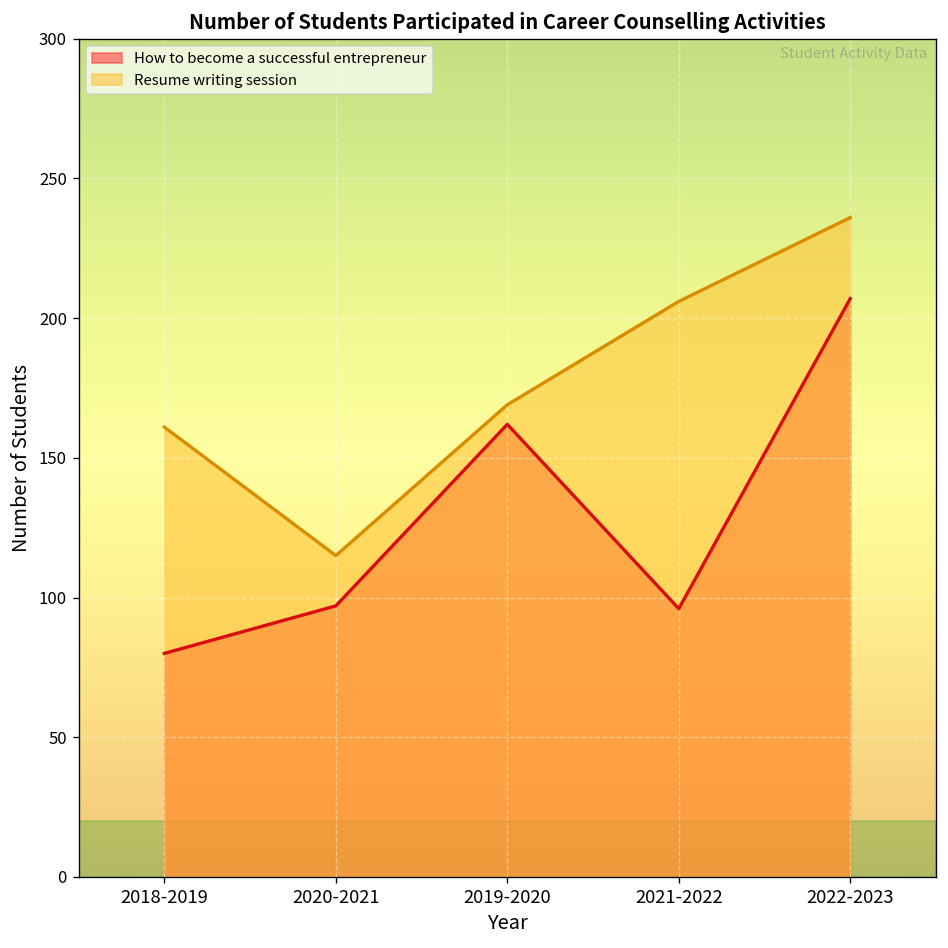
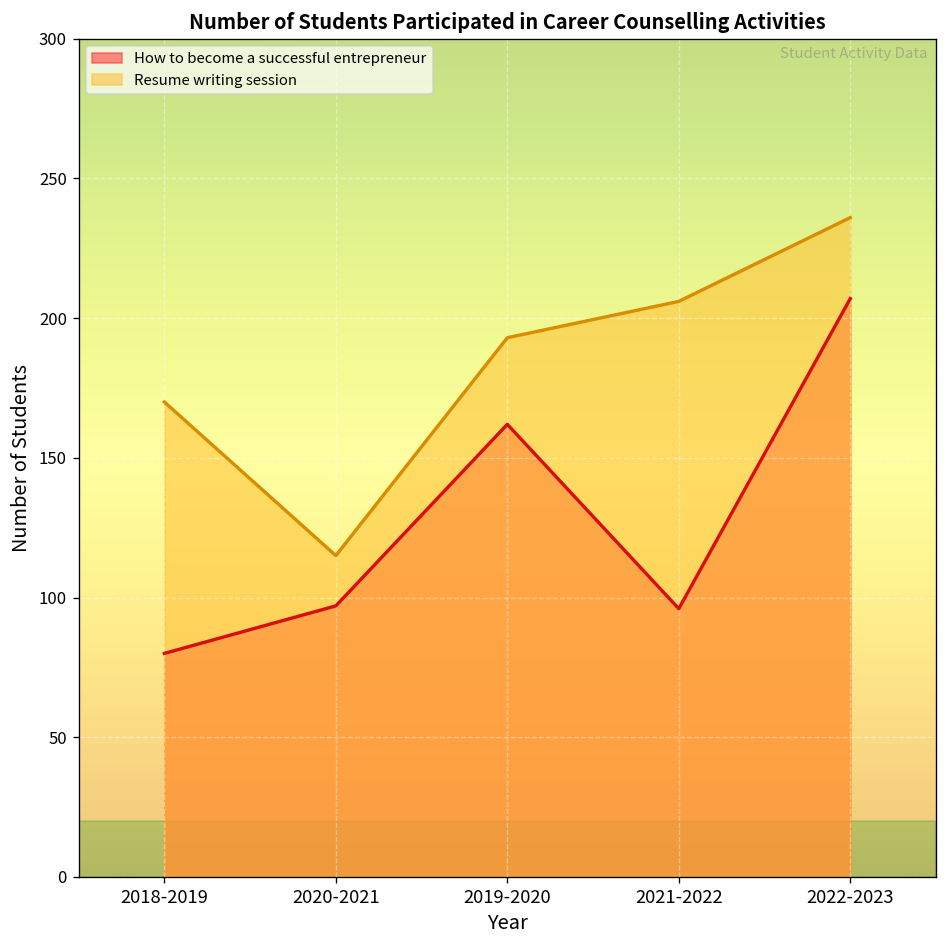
  {
    "How to become a successful entrepreneur": {
      "2018-2019": 80,
      "2020-2021": 97,
      "2019-2020": 162,
      "2021-2022": 96,
      "2022-2023": 207
    },
    "Resume writing session": {
-     "2018-2019": 161,
+     "2018-2019": 170,
      "2020-2021": 115,
-     "2019-2020": 169,
+     "2019-2020": 193,
      "2021-2022": 206,
      "2022-2023": 236
    }
  }
